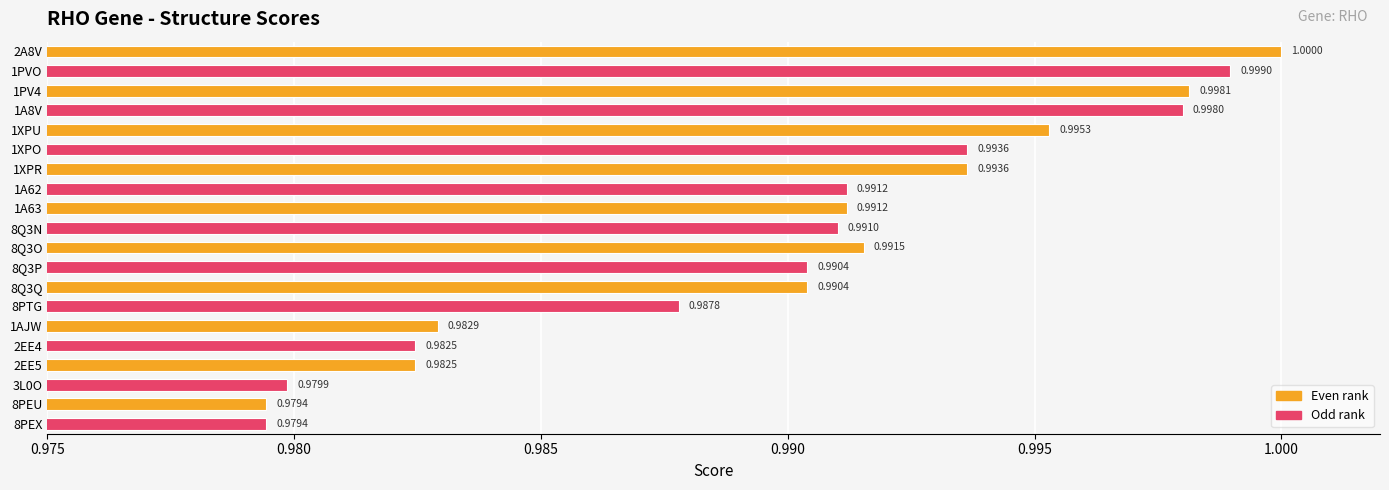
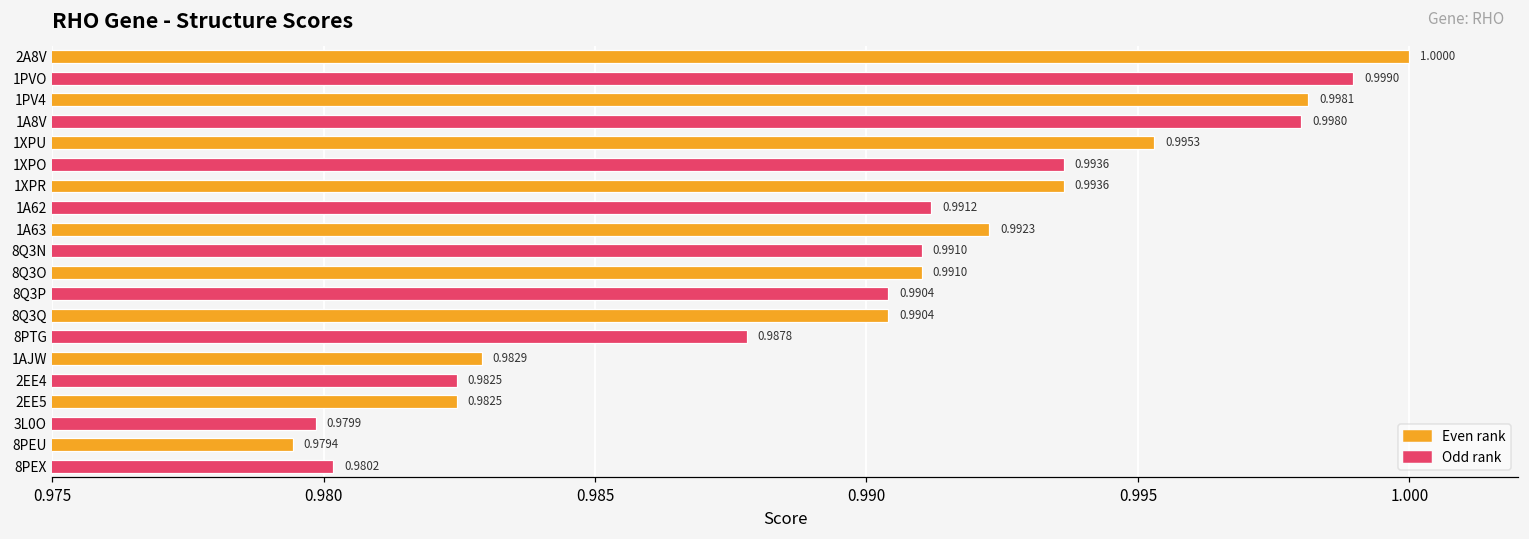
  {
    "2A8V": 1.0000,
    "1PVO": 0.9990,
    "1PV4": 0.9981,
    "1A8V": 0.9980,
    "1XPU": 0.9953,
    "1XPO": 0.9936,
    "1XPR": 0.9936,
    "1A62": 0.9912,
-   "1A63": 0.9912,
+   "1A63": 0.9923,
    "8Q3N": 0.9910,
-   "8Q3O": 0.9915,
+   "8Q3O": 0.9910,
    "8Q3P": 0.9904,
    "8Q3Q": 0.9904,
    "8PTG": 0.9878,
    "1AJW": 0.9829,
    "2EE4": 0.9825,
    "2EE5": 0.9825,
    "3L0O": 0.9799,
    "8PEU": 0.9794,
-   "8PEX": 0.9794
+   "8PEX": 0.9802
  }
